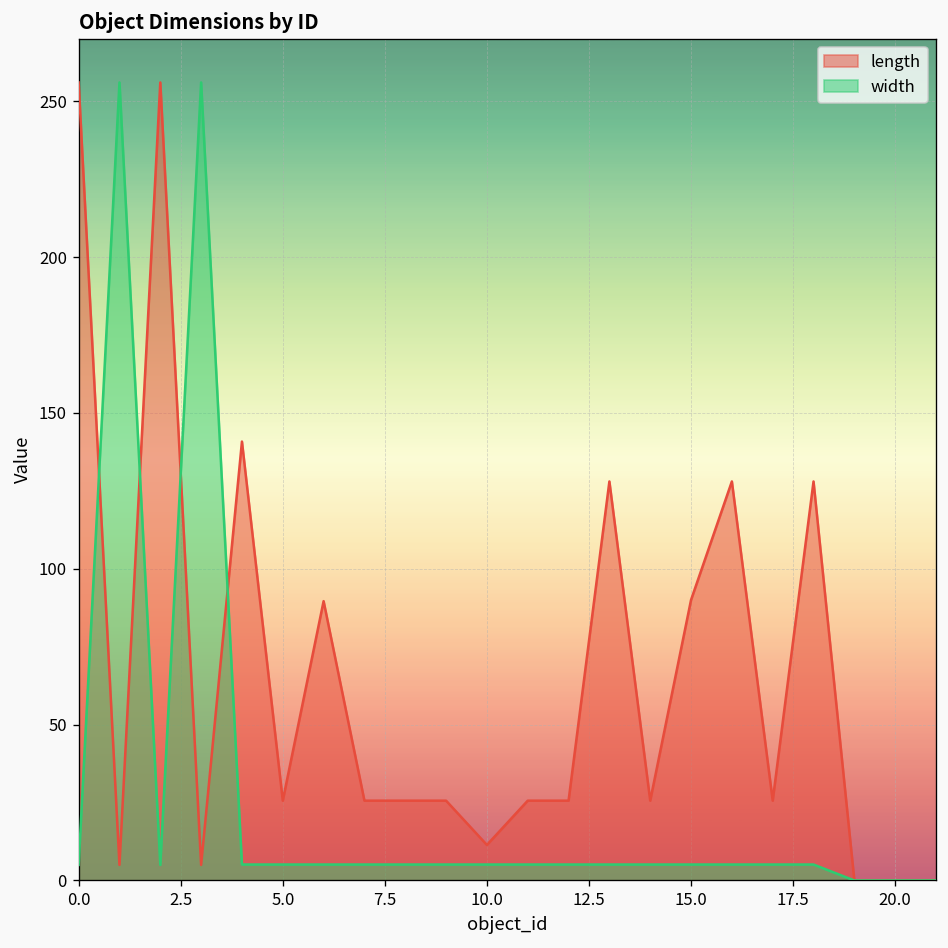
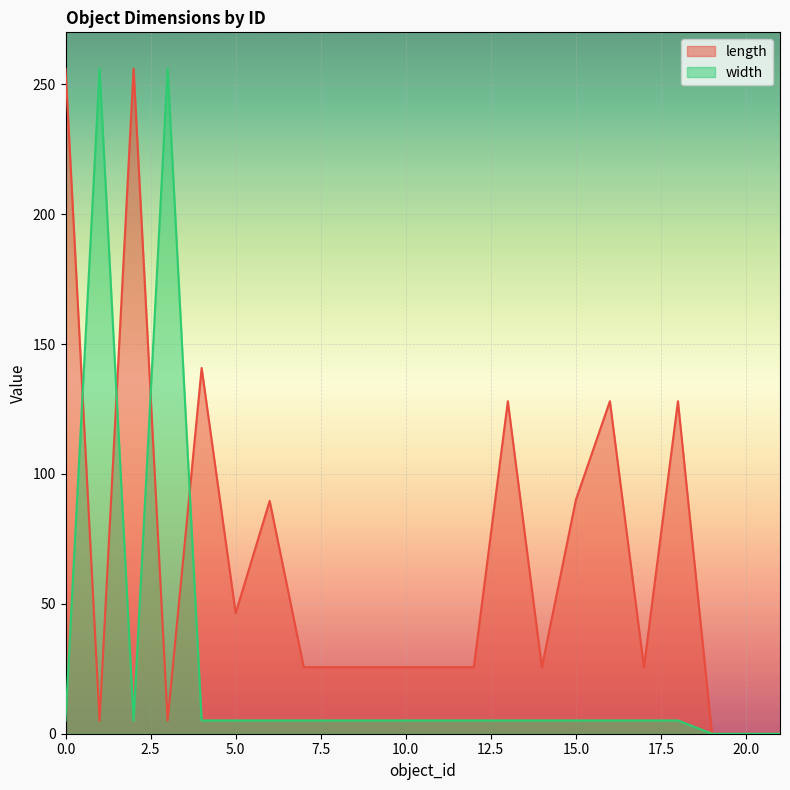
  {
    "length": {
      "0.0": 256,
-     "5.0": 26,
-     "10.0": 11,
+     "5.0": 46,
+     "10.0": 26,
      "15.0": 90
    },
    "width": {
      "0.0": 5,
      "5.0": 5,
      "10.0": 5,
      "15.0": 5
    }
  }
